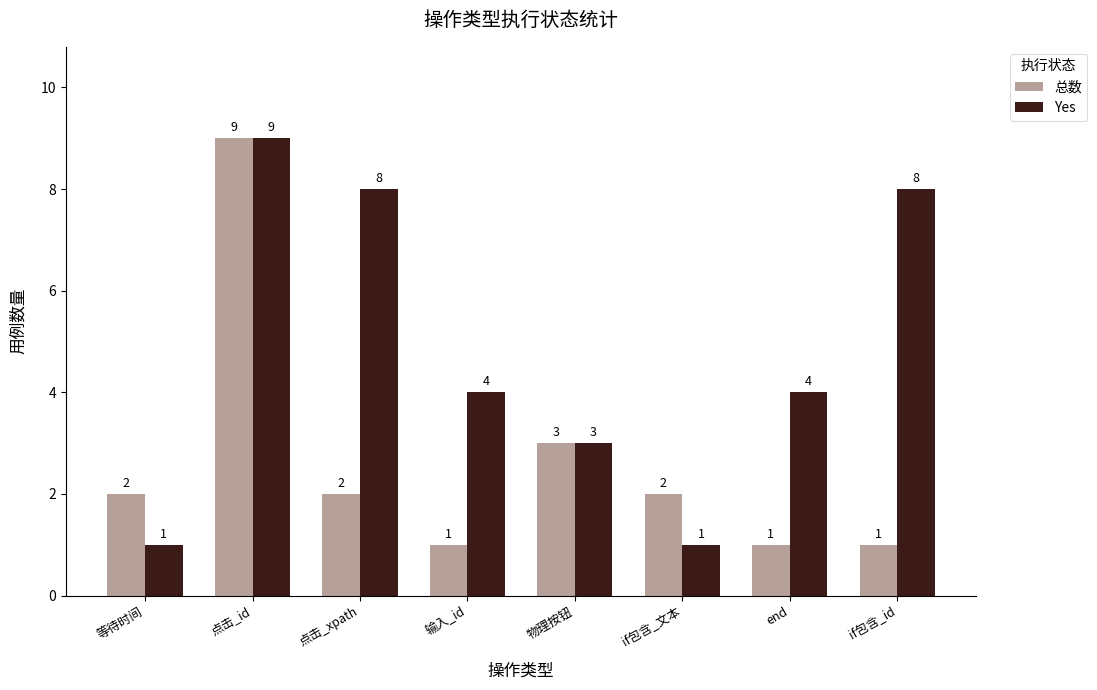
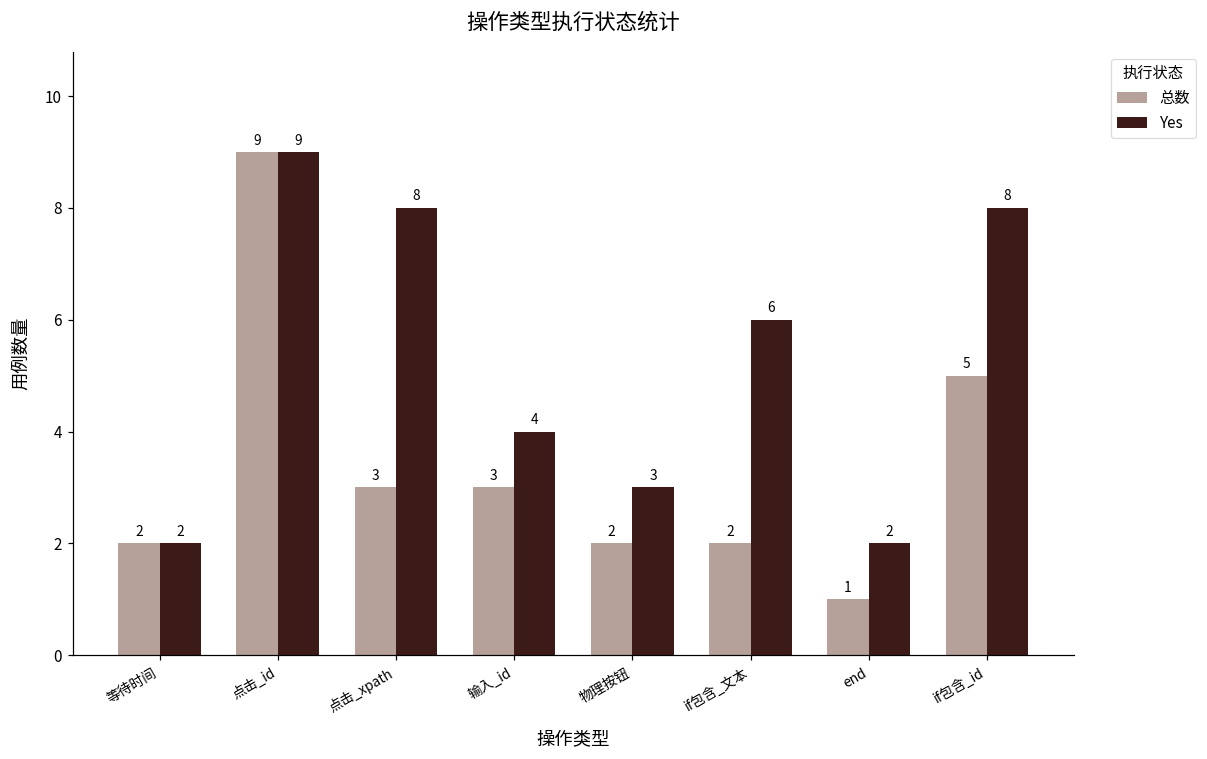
  {
    "总数": {
      "等待时间": 2,
      "点击_id": 9,
-     "点击_xpath": 2,
-     "输入_id": 1,
-     "物理按钮": 3,
+     "点击_xpath": 3,
+     "输入_id": 3,
+     "物理按钮": 2,
      "if包含_文本": 2,
      "end": 1,
-     "if包含_id": 1
+     "if包含_id": 5
    },
    "Yes": {
-     "等待时间": 1,
+     "等待时间": 2,
      "点击_id": 9,
      "点击_xpath": 8,
      "输入_id": 4,
      "物理按钮": 3,
-     "if包含_文本": 1,
-     "end": 4,
+     "if包含_文本": 6,
+     "end": 2,
      "if包含_id": 8
    }
  }
